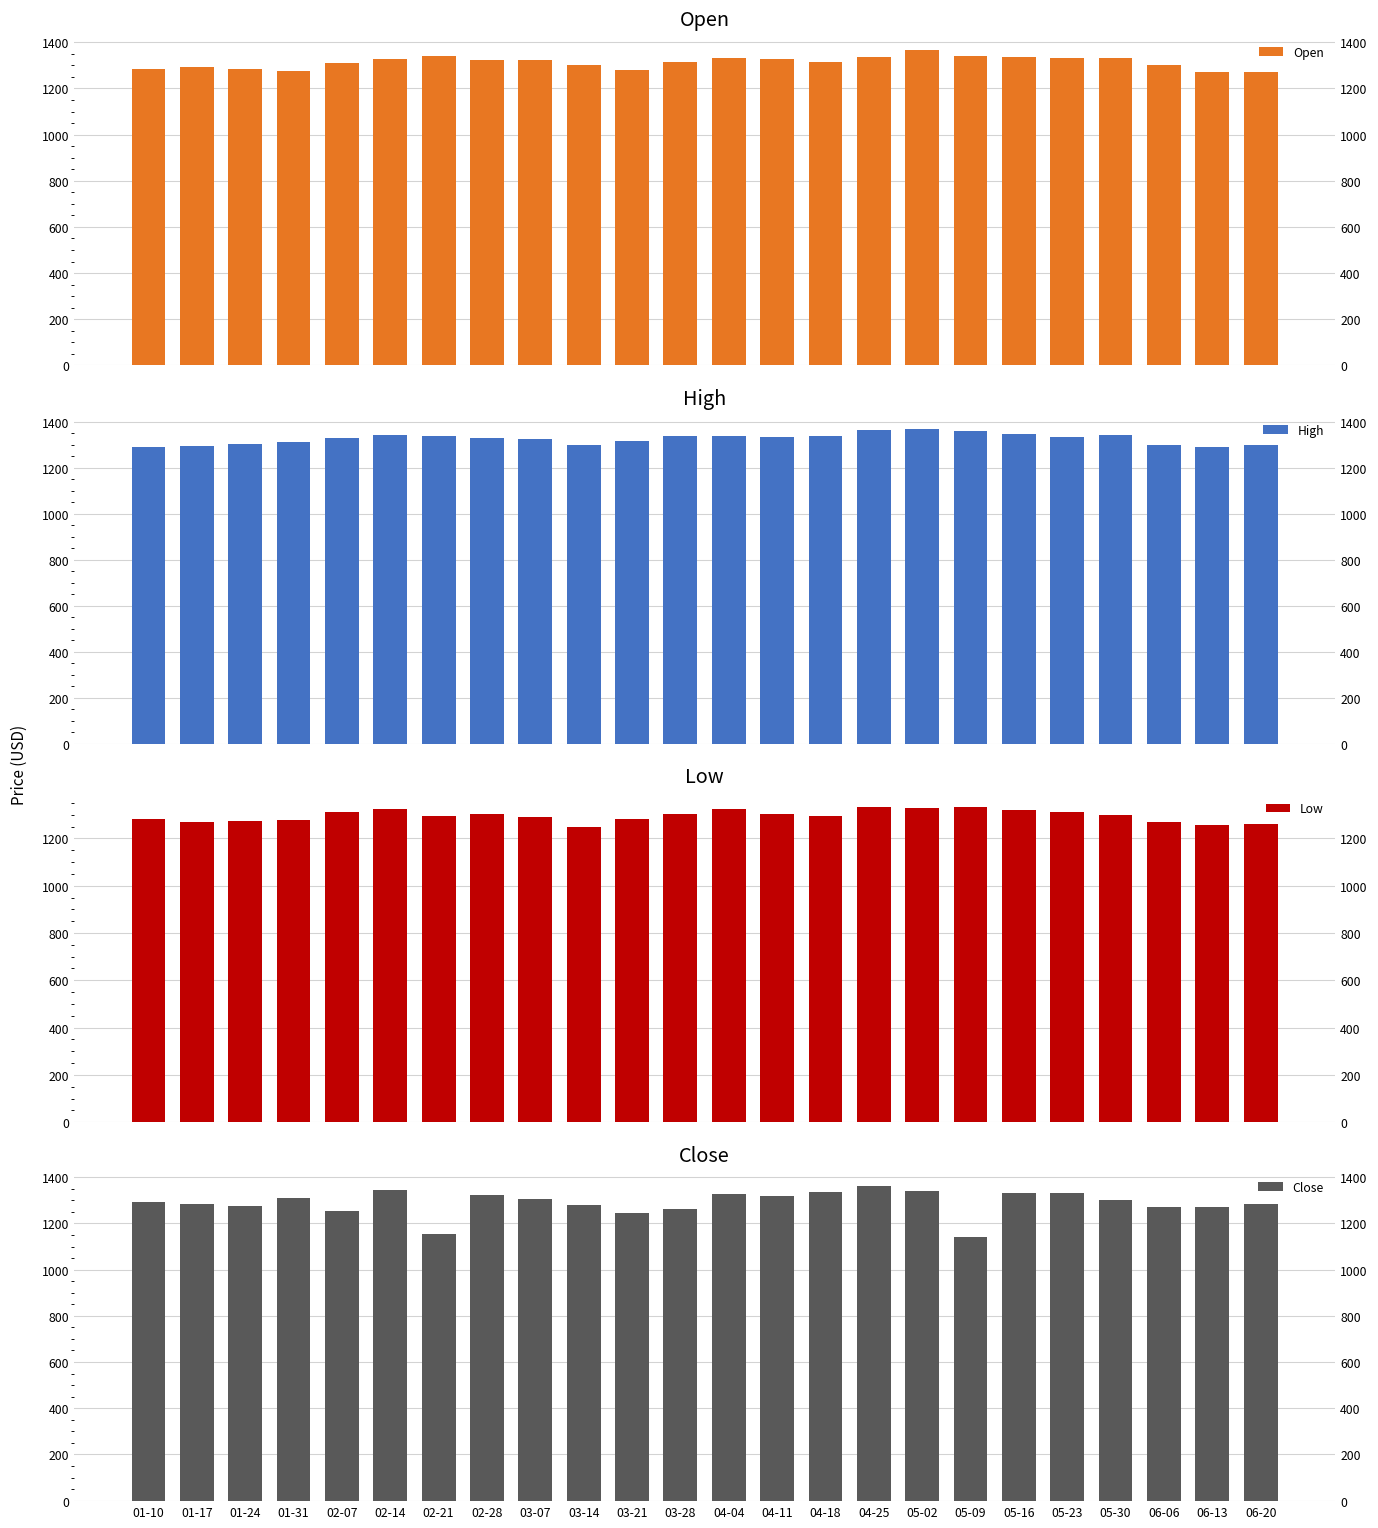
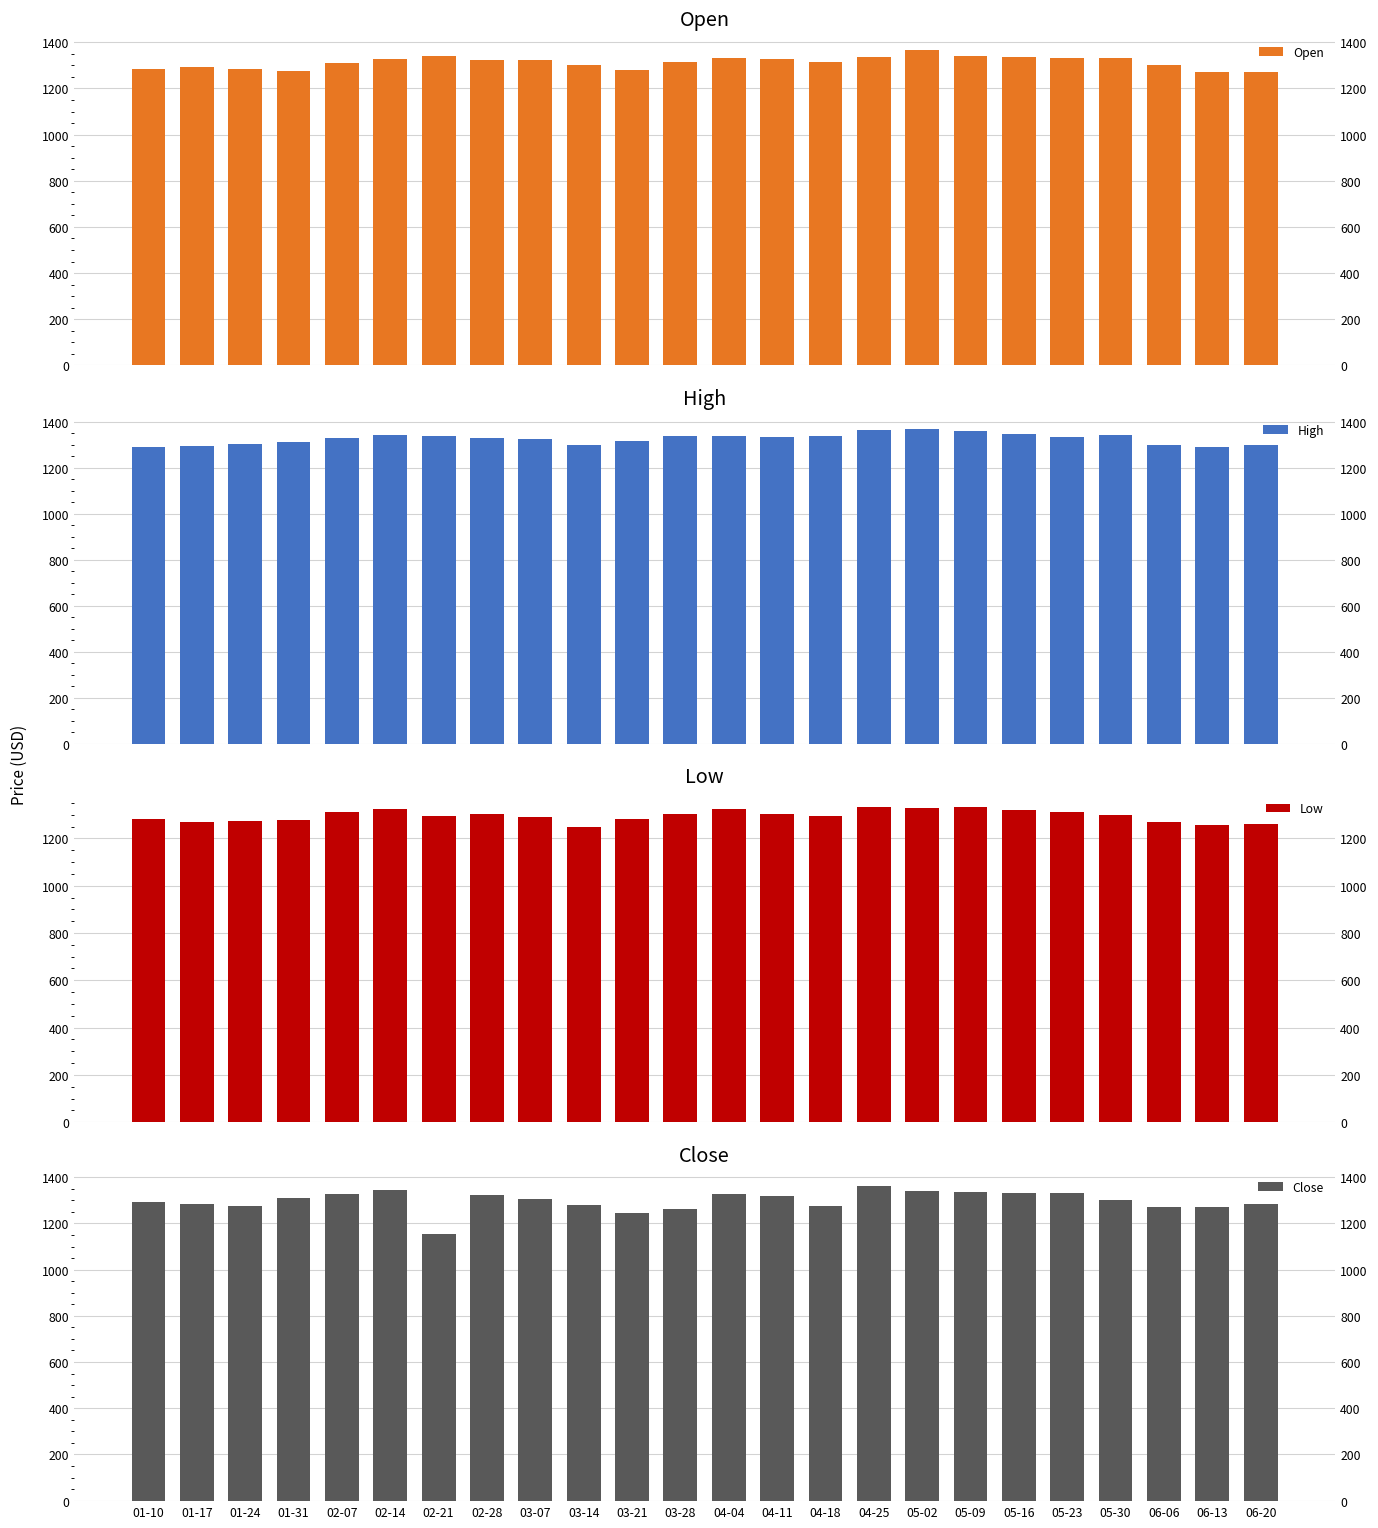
  {
    "Close": {
      "01-10": 1290,
      "01-17": 1280,
      "01-24": 1280,
      "01-31": 1310,
-     "02-07": 1250,
+     "02-07": 1330,
      "02-14": 1340,
      "02-21": 1160,
      "02-28": 1320,
      "03-07": 1300,
      "03-14": 1280,
      "03-21": 1240,
      "03-28": 1260,
      "04-04": 1330,
      "04-11": 1320,
-     "04-18": 1340,
+     "04-18": 1280,
      "04-25": 1360,
      "05-02": 1340,
-     "05-09": 1140,
+     "05-09": 1340,
      "05-16": 1330,
      "05-23": 1330,
      "05-30": 1300,
      "06-06": 1270,
      "06-13": 1270,
      "06-20": 1280
    }
  }
